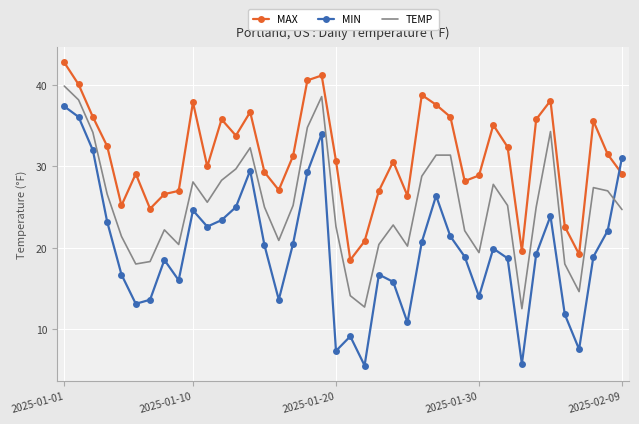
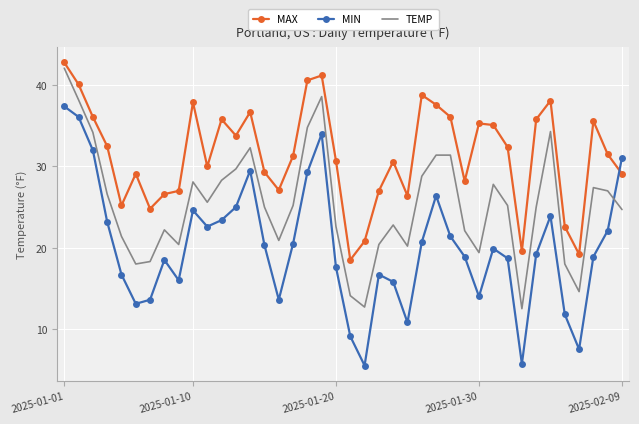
  {
    "MAX": {
      "2025-01-01": 43,
      "2025-01-10": 38,
      "2025-01-20": 31,
-     "2025-01-30": 29,
+     "2025-01-30": 35,
      "2025-02-09": 29
    },
    "MIN": {
      "2025-01-01": 37,
      "2025-01-10": 25,
-     "2025-01-20": 7,
+     "2025-01-20": 18,
      "2025-01-30": 14,
      "2025-02-09": 31
    },
    "TEMP": {
-     "2025-01-01": 40,
+     "2025-01-01": 42,
      "2025-01-10": 28,
      "2025-01-20": 23,
      "2025-01-30": 19,
      "2025-02-09": 25
    }
  }
